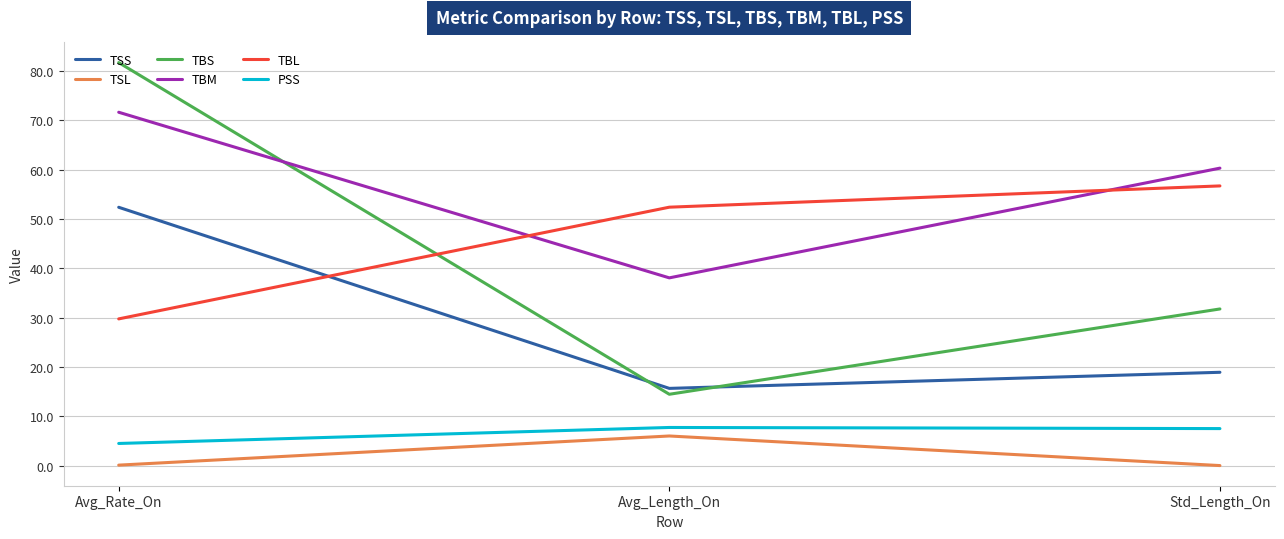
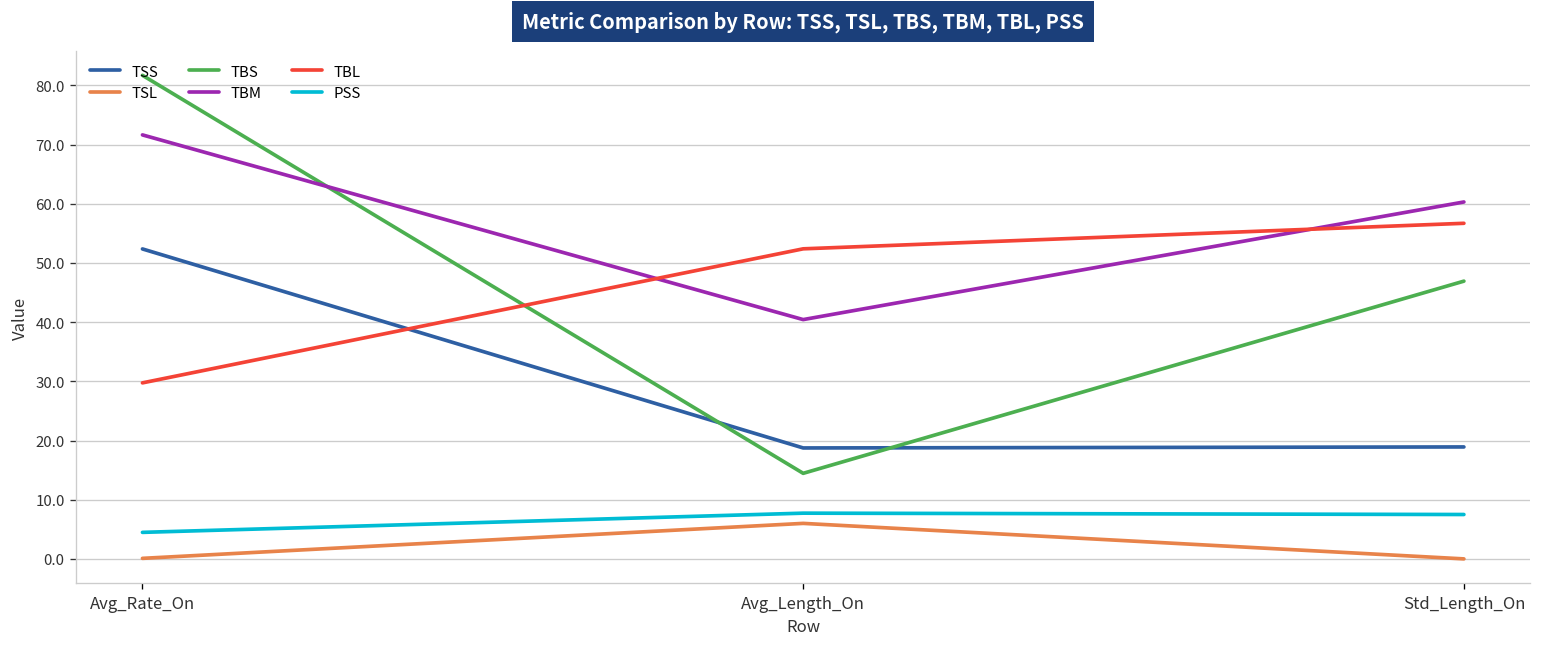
  {
    "TSS": {
      "Avg_Rate_On": 52,
-     "Avg_Length_On": 16,
+     "Avg_Length_On": 19,
      "Std_Length_On": 19
    },
    "TSL": {
      "Avg_Rate_On": 0,
      "Avg_Length_On": 6,
      "Std_Length_On": 0
    },
    "TBS": {
      "Avg_Rate_On": 82,
      "Avg_Length_On": 14,
-     "Std_Length_On": 32
+     "Std_Length_On": 47
    },
    "TBM": {
      "Avg_Rate_On": 72,
-     "Avg_Length_On": 38,
+     "Avg_Length_On": 40,
      "Std_Length_On": 60
    },
    "TBL": {
      "Avg_Rate_On": 30,
      "Avg_Length_On": 52,
      "Std_Length_On": 57
    },
    "PSS": {
      "Avg_Rate_On": 4,
      "Avg_Length_On": 8,
      "Std_Length_On": 7
    }
  }
